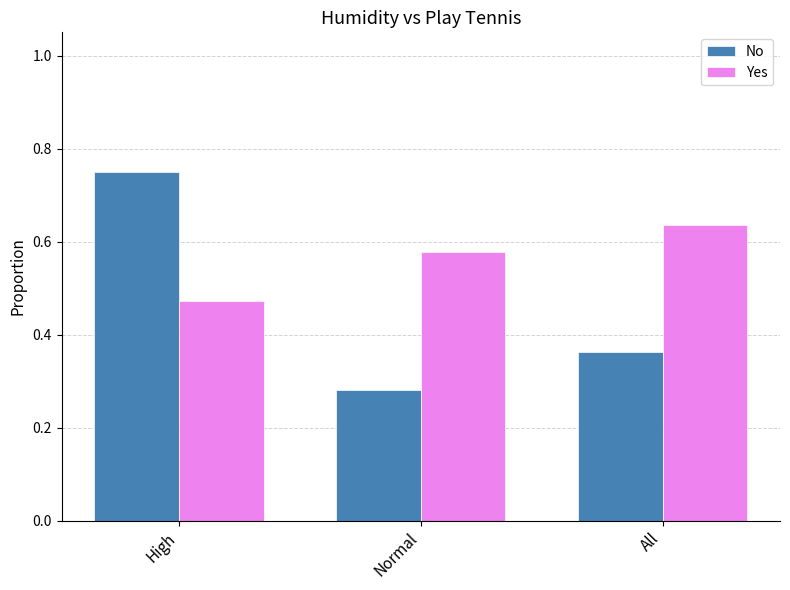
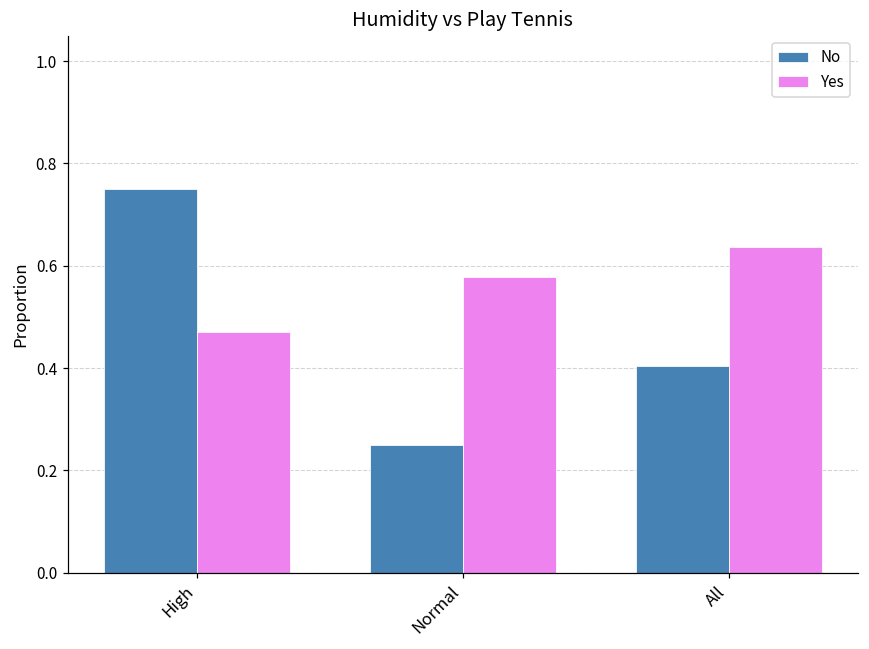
  {
    "No": {
      "High": 0.75,
-     "Normal": 0.28,
-     "All": 0.36
+     "Normal": 0.25,
+     "All": 0.40
    },
    "Yes": {
      "High": 0.47,
      "Normal": 0.58,
      "All": 0.64
    }
  }
